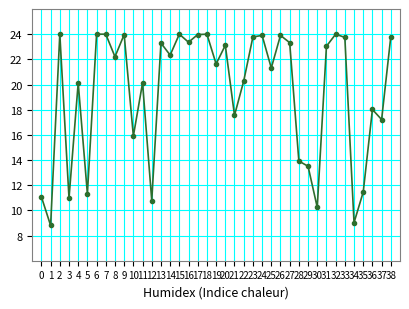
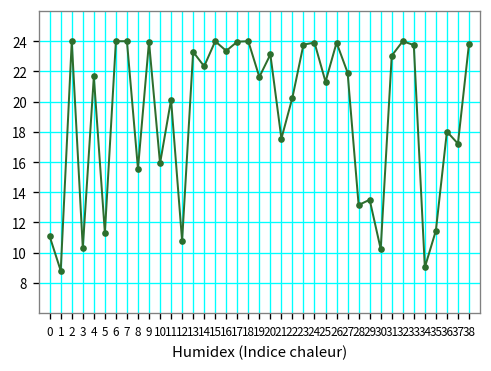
  {
    "0": 11.1,
    "1": 8.8,
    "2": 24.0,
-   "3": 11.0,
-   "4": 20.1,
+   "3": 10.3,
+   "4": 21.7,
    "5": 11.3,
    "6": 24.0,
    "7": 24.0,
-   "8": 22.2,
+   "8": 15.6,
    "9": 24.0,
    "20": 23.1,
    "21": 17.6,
    "22": 20.3,
-   "27": 23.3,
-   "28": 13.9
+   "27": 21.9,
+   "28": 13.2
  }
